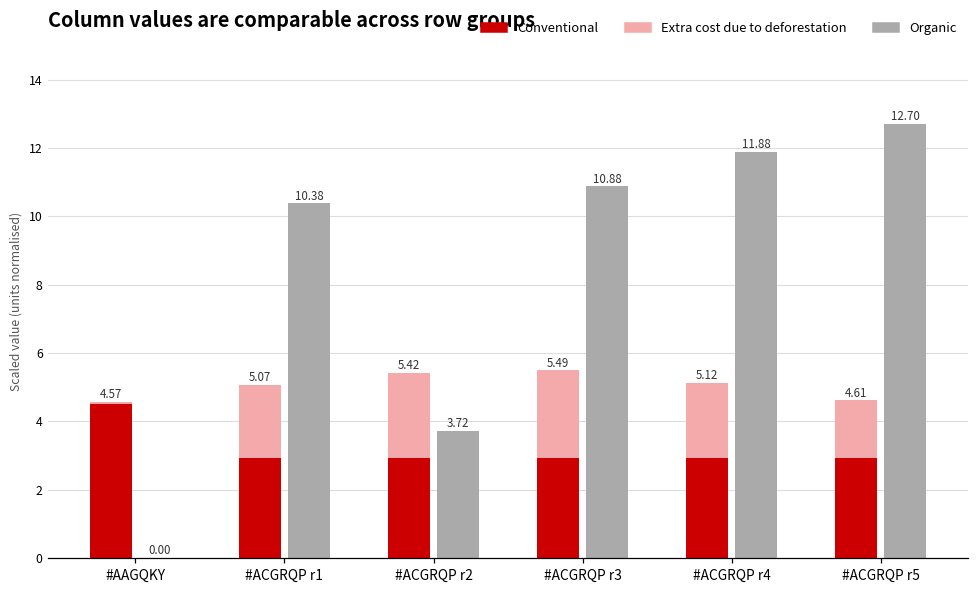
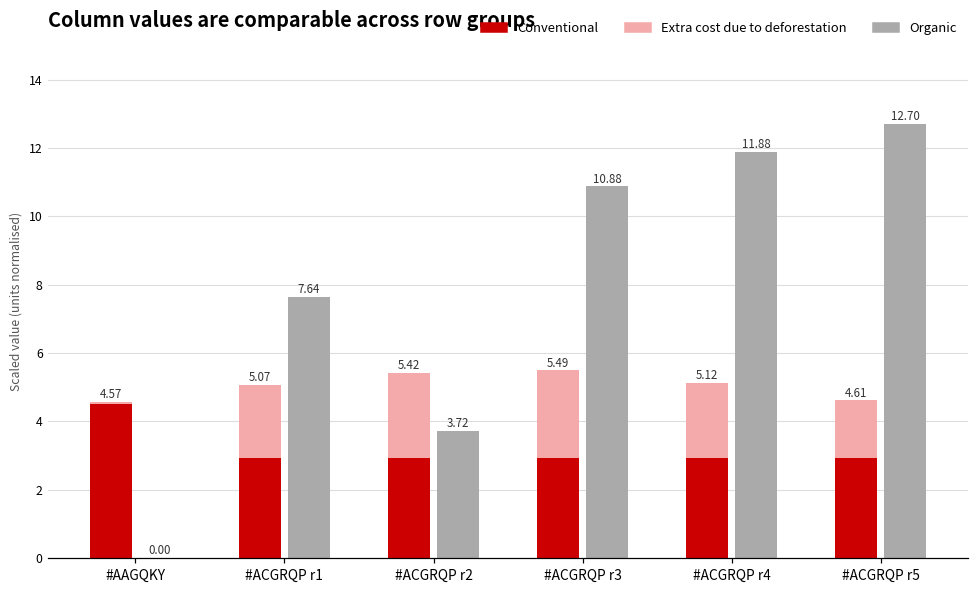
  {
    "Conventional": {
      "#AAGQKY": 4.5,
      "#ACGRQP r1": 2.9,
      "#ACGRQP r2": 2.9,
      "#ACGRQP r3": 2.9,
      "#ACGRQP r4": 2.9,
      "#ACGRQP r5": 2.9
    },
    "Organic": {
      "#AAGQKY": 0.00,
-     "#ACGRQP r1": 10.38,
+     "#ACGRQP r1": 7.64,
      "#ACGRQP r2": 3.72,
      "#ACGRQP r3": 10.88,
      "#ACGRQP r4": 11.88,
      "#ACGRQP r5": 12.70
    }
  }
